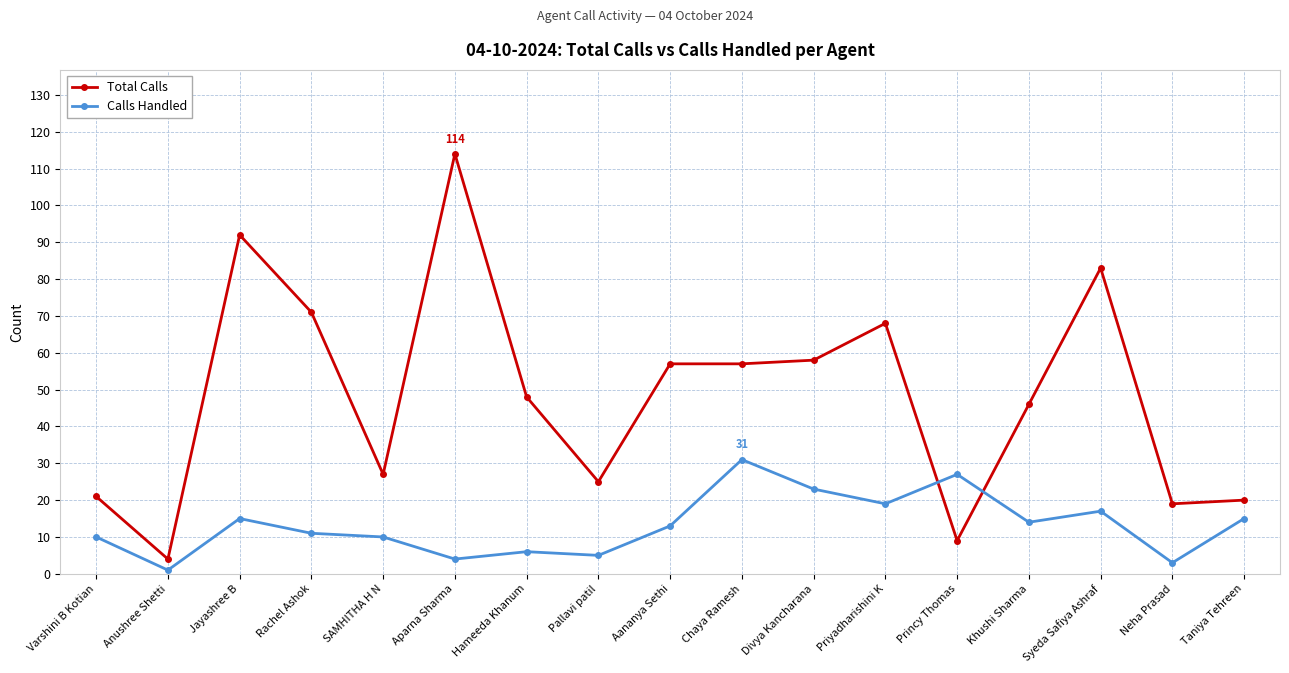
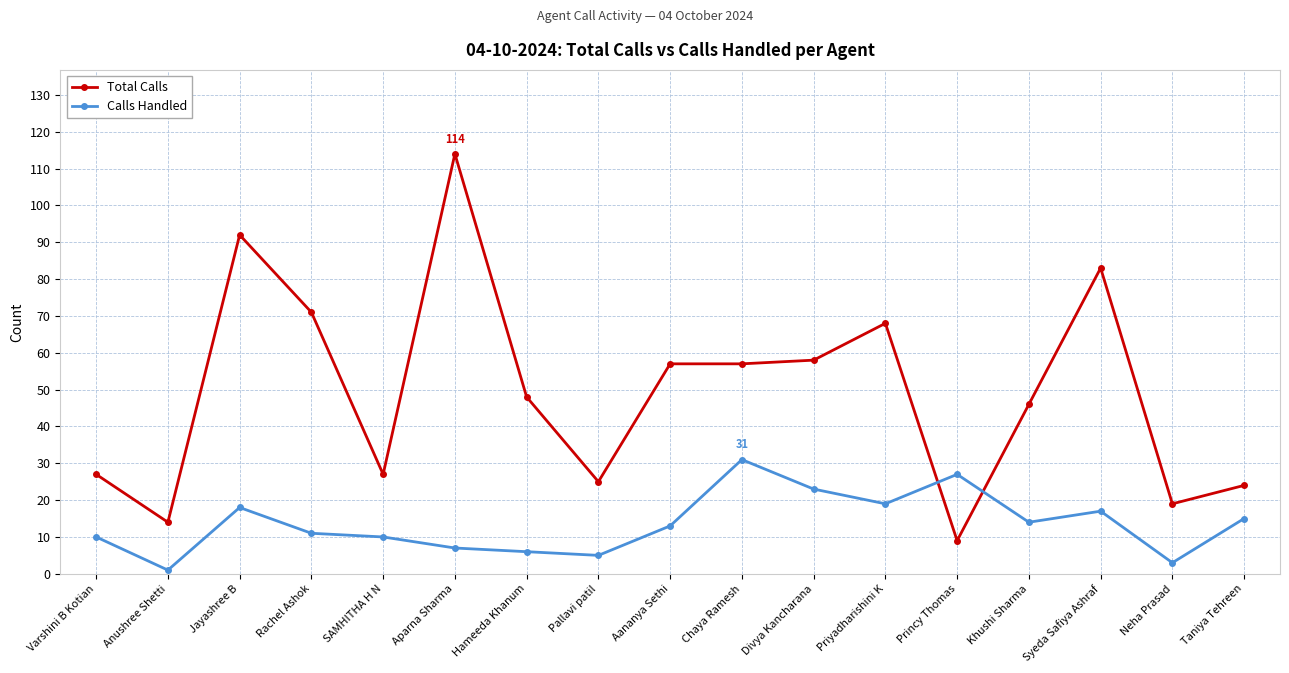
  {
    "Total Calls": {
-     "Varshini B Kotian": 21,
-     "Anushree Shetti": 4,
+     "Varshini B Kotian": 27,
+     "Anushree Shetti": 14,
      "Jayashree B": 92,
      "Rachel Ashok": 71,
      "SAMHITHA H N": 27,
      "Hameeda Khanum": 48,
      "Pallavi patil": 25,
      "Aananya Sethi": 57,
      "Chaya Ramesh": 57,
      "Divya Kancharana": 58,
      "Priyadharishini K": 68,
      "Princy Thomas": 9,
      "Khushi Sharma": 46,
      "Syeda Safiya Ashraf": 83,
      "Neha Prasad": 19,
-     "Taniya Tehreen": 20
+     "Taniya Tehreen": 24
    },
    "Calls Handled": {
      "Varshini B Kotian": 10,
      "Anushree Shetti": 1,
-     "Jayashree B": 15,
+     "Jayashree B": 18,
      "Rachel Ashok": 11,
      "SAMHITHA H N": 10,
-     "Aparna Sharma": 4,
+     "Aparna Sharma": 7,
      "Hameeda Khanum": 6,
      "Pallavi patil": 5,
      "Aananya Sethi": 13,
      "Divya Kancharana": 23,
      "Priyadharishini K": 19,
      "Princy Thomas": 27,
      "Khushi Sharma": 14,
      "Syeda Safiya Ashraf": 17,
      "Neha Prasad": 3,
      "Taniya Tehreen": 15
    }
  }
